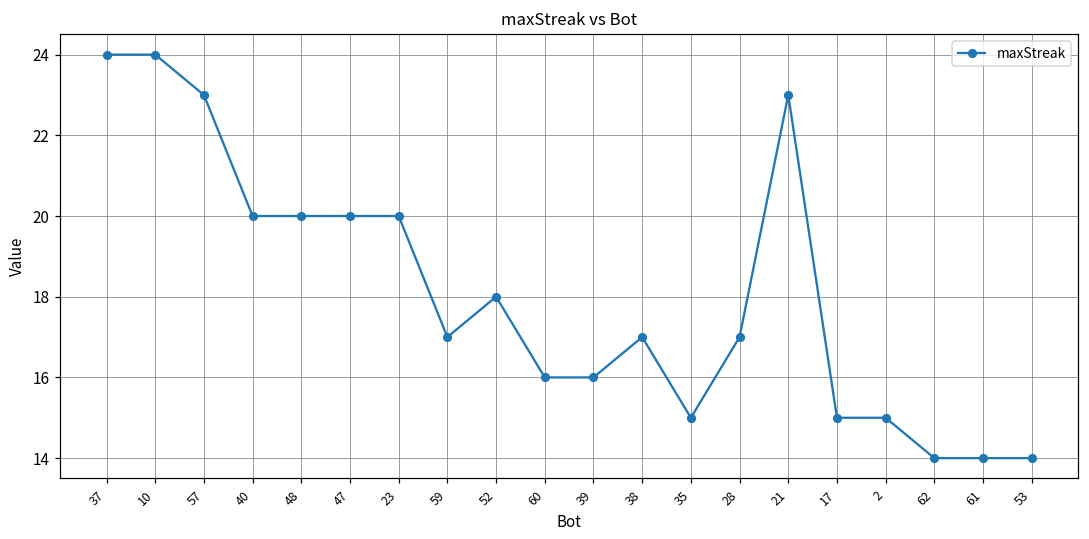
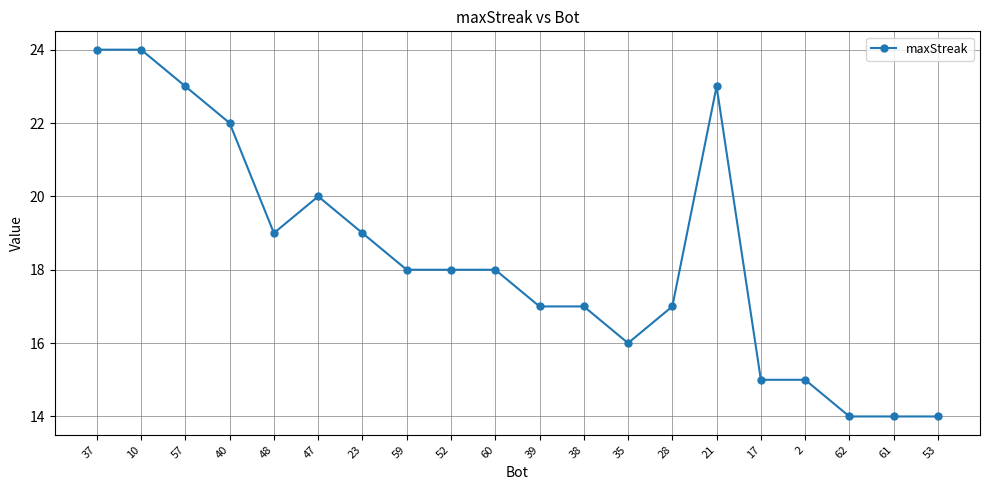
  {
    "37": 24,
    "10": 24,
    "57": 23,
-   "40": 20,
-   "48": 20,
+   "40": 22,
+   "48": 19,
    "47": 20,
-   "23": 20,
-   "59": 17,
+   "23": 19,
+   "59": 18,
    "52": 18,
-   "60": 16,
-   "39": 16,
+   "60": 18,
+   "39": 17,
    "38": 17,
-   "35": 15,
+   "35": 16,
    "28": 17,
    "21": 23,
    "17": 15,
    "2": 15,
    "62": 14,
    "61": 14,
    "53": 14
  }
